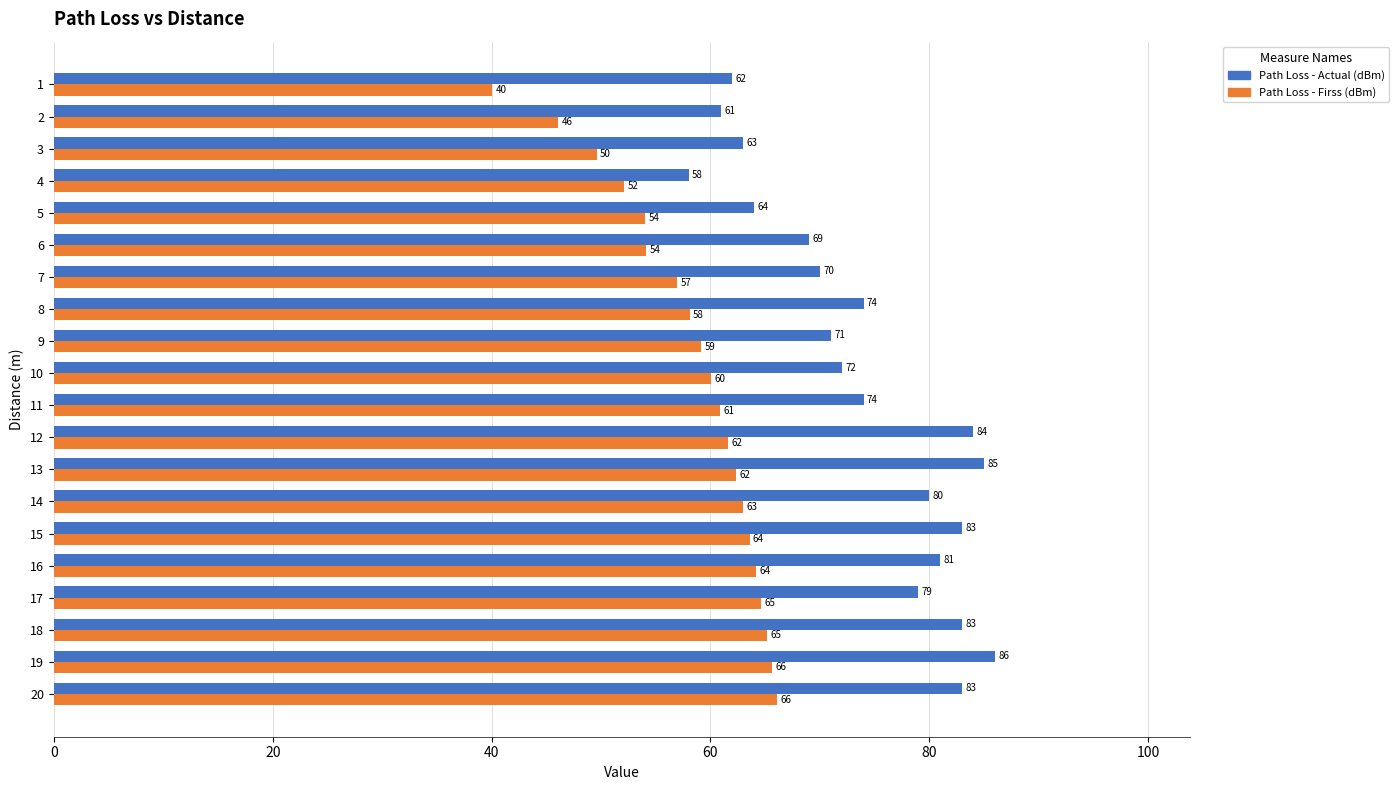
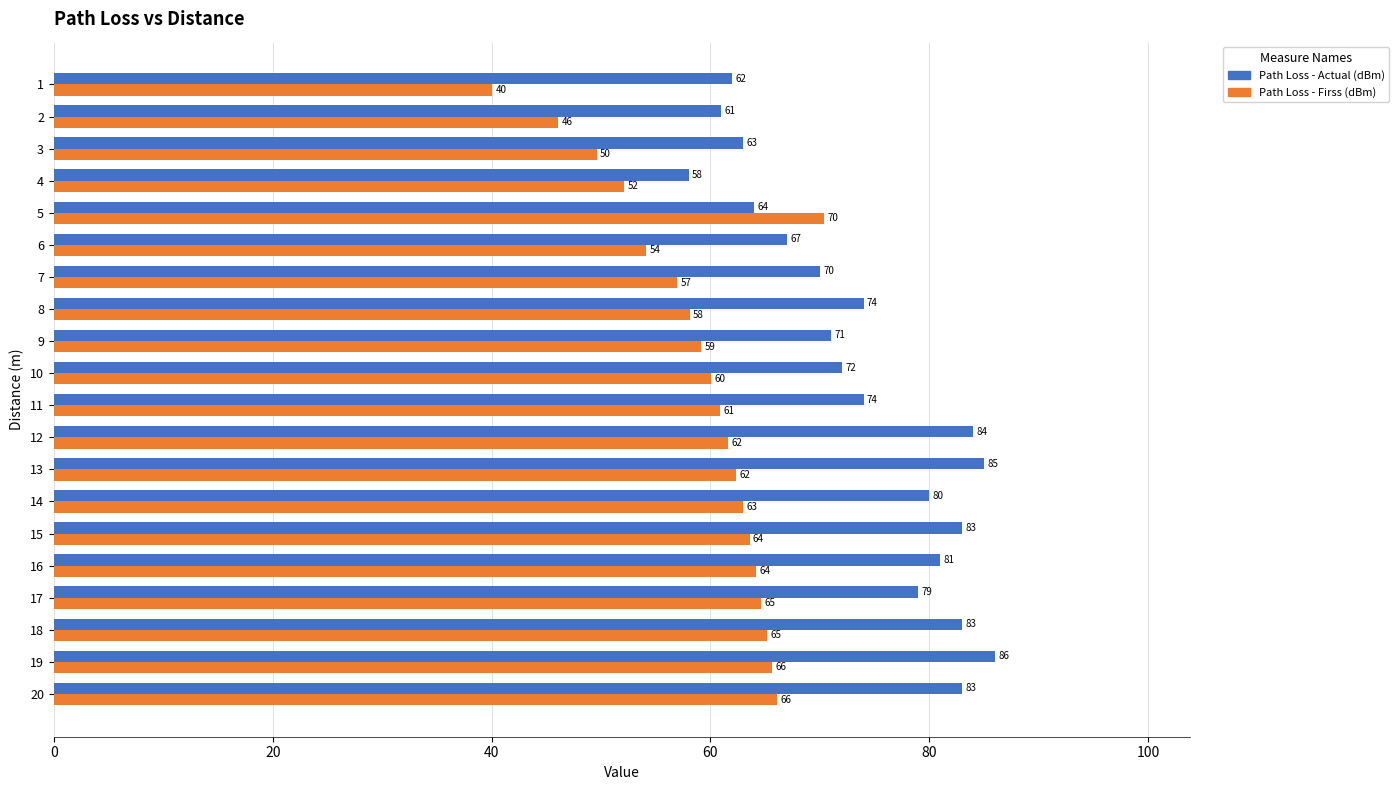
  {
    "Path Loss - Actual (dBm)": {
      "1": 62,
      "2": 61,
      "3": 63,
      "4": 58,
      "5": 64,
-     "6": 69,
+     "6": 67,
      "7": 70,
      "8": 74,
      "9": 71,
      "10": 72,
      "11": 74,
      "12": 84,
      "13": 85,
      "14": 80,
      "15": 83,
      "16": 81,
      "17": 79,
      "18": 83,
      "19": 86,
      "20": 83
    },
    "Path Loss - Firss (dBm)": {
      "1": 40,
      "2": 46,
      "3": 50,
      "4": 52,
-     "5": 54,
+     "5": 70,
      "6": 54,
      "7": 57,
      "8": 58,
      "9": 59,
      "10": 60,
      "11": 61,
      "12": 62,
      "13": 62,
      "14": 63,
      "15": 64,
      "16": 64,
      "17": 65,
      "18": 65,
      "19": 66,
      "20": 66
    }
  }
